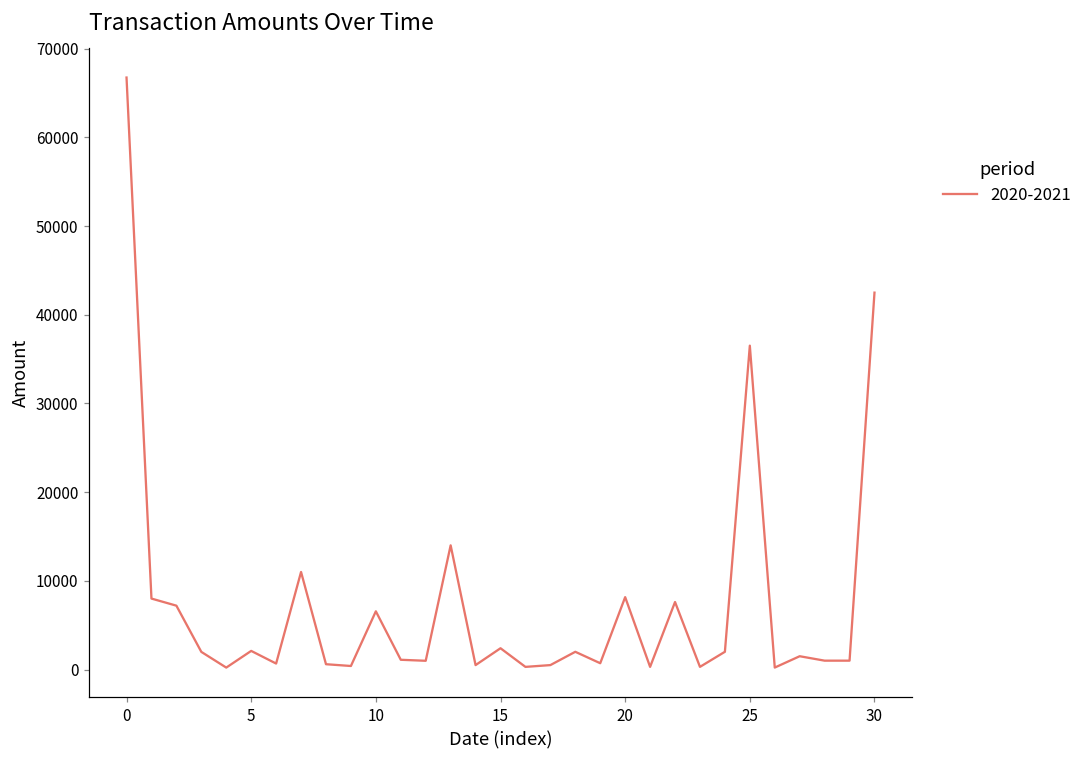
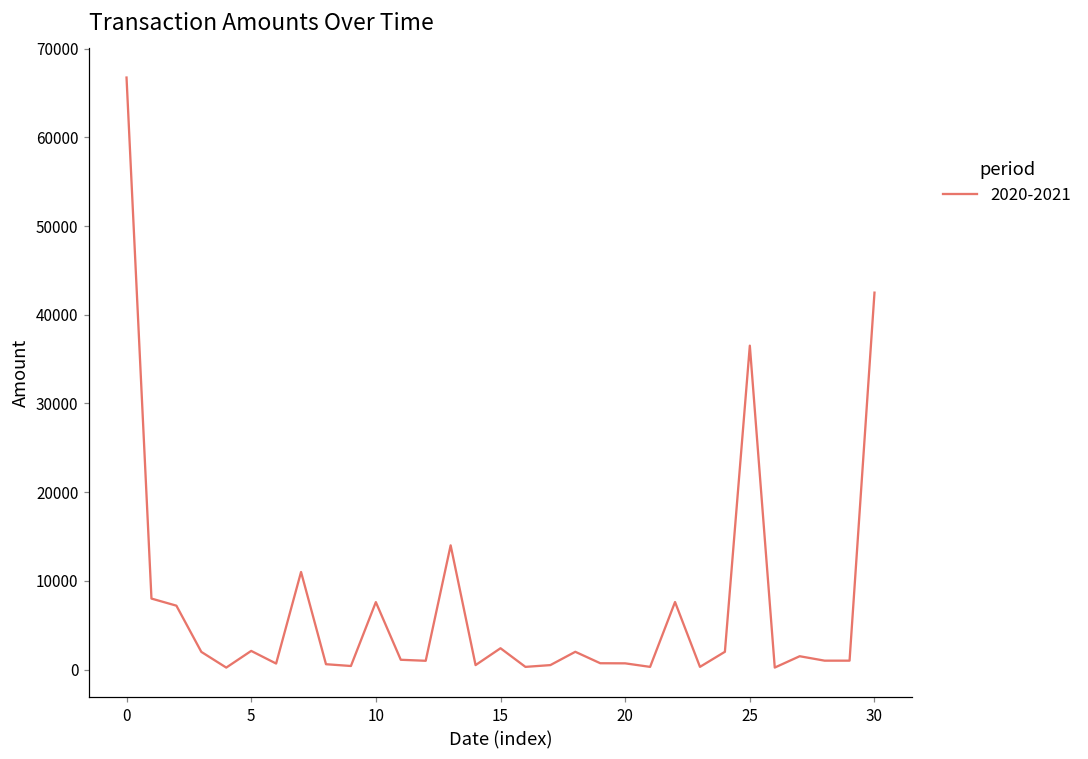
  {
    "0": 67000,
    "5": 2000,
-   "10": 7000,
+   "10": 8000,
    "15": 2000,
-   "20": 8000,
+   "20": 1000,
    "25": 37000,
    "30": 42000
  }
